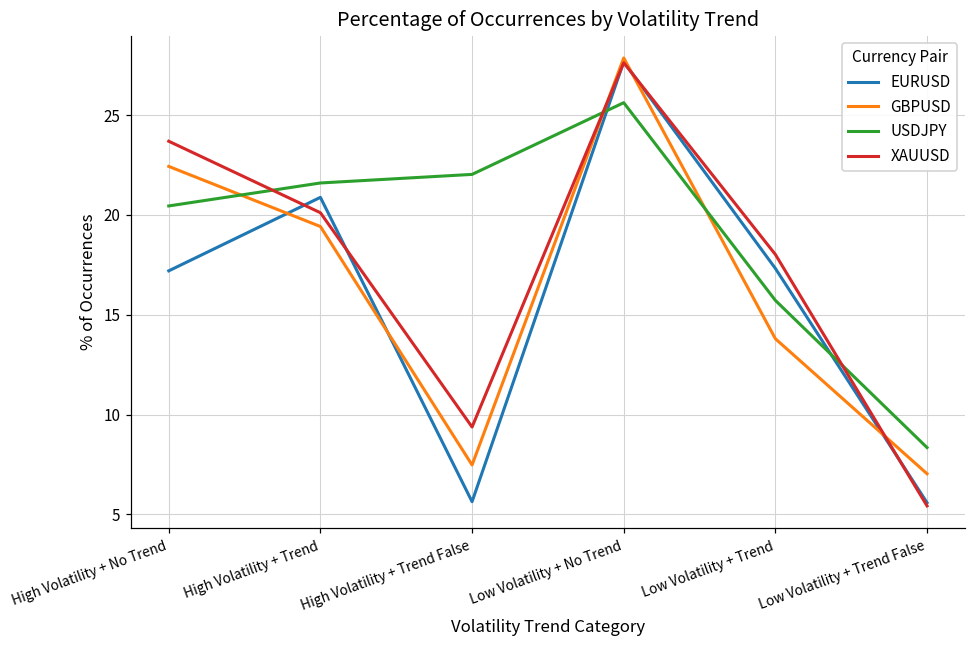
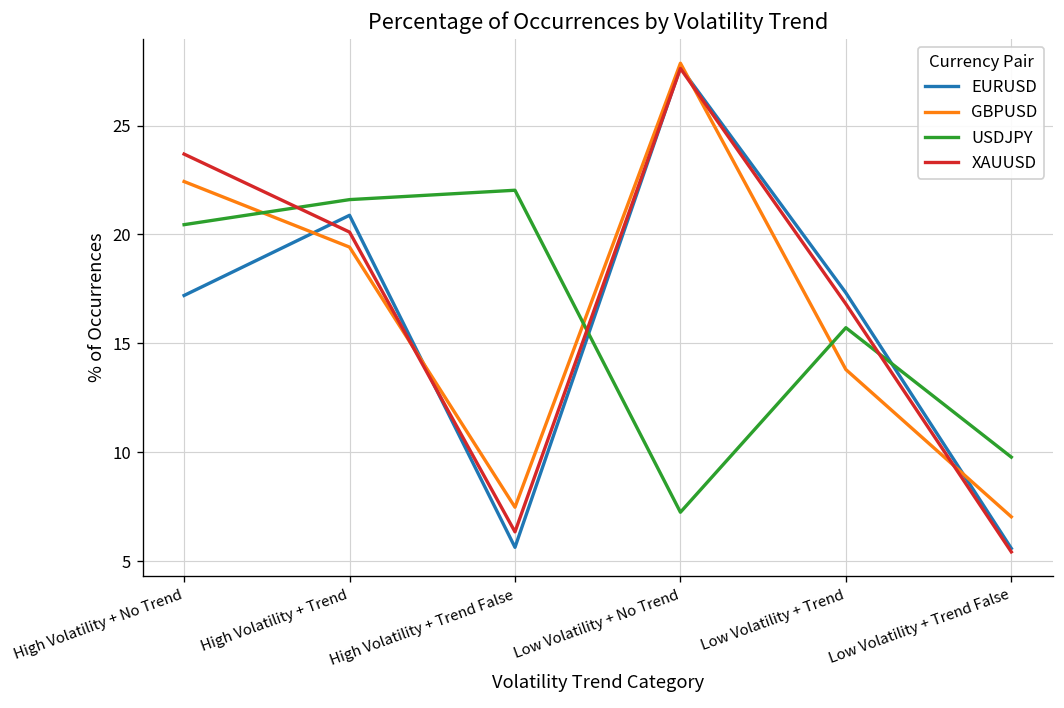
  {
    "EURUSD": {
      "High Volatility + No Trend": 17.2,
      "High Volatility + Trend": 20.9,
      "High Volatility + Trend False": 5.6,
      "Low Volatility + Trend": 17.3,
      "Low Volatility + Trend False": 5.6
    },
    "GBPUSD": {
      "High Volatility + No Trend": 22.4,
      "High Volatility + Trend": 19.4,
      "High Volatility + Trend False": 7.5,
      "Low Volatility + No Trend": 27.9,
      "Low Volatility + Trend": 13.8,
      "Low Volatility + Trend False": 7.0
    },
    "USDJPY": {
      "High Volatility + No Trend": 20.5,
      "High Volatility + Trend": 21.6,
      "High Volatility + Trend False": 22.0,
-     "Low Volatility + No Trend": 25.6,
+     "Low Volatility + No Trend": 7.3,
      "Low Volatility + Trend": 15.7,
-     "Low Volatility + Trend False": 8.4
+     "Low Volatility + Trend False": 9.8
    },
    "XAUUSD": {
      "High Volatility + No Trend": 23.7,
      "High Volatility + Trend": 20.1,
-     "High Volatility + Trend False": 9.4,
-     "Low Volatility + Trend": 18.0,
+     "High Volatility + Trend False": 6.4,
+     "Low Volatility + Trend": 16.8,
      "Low Volatility + Trend False": 5.4
    }
  }
